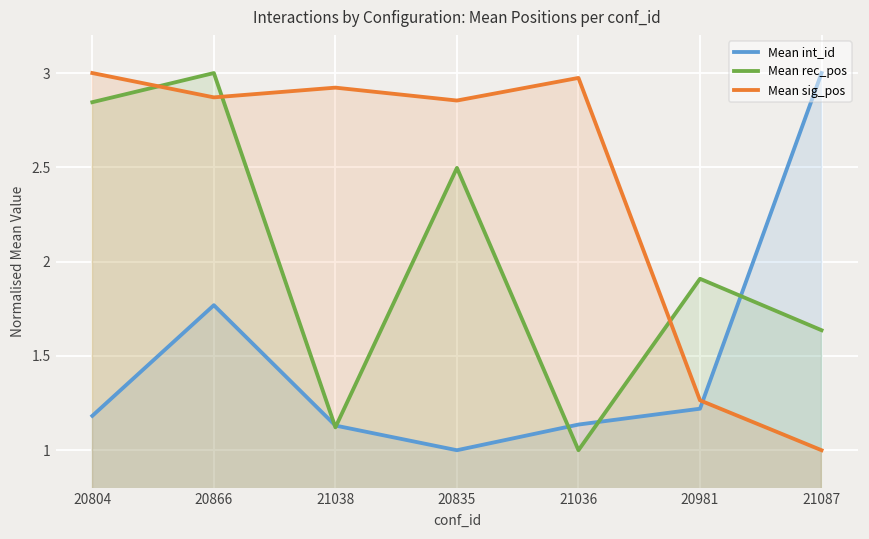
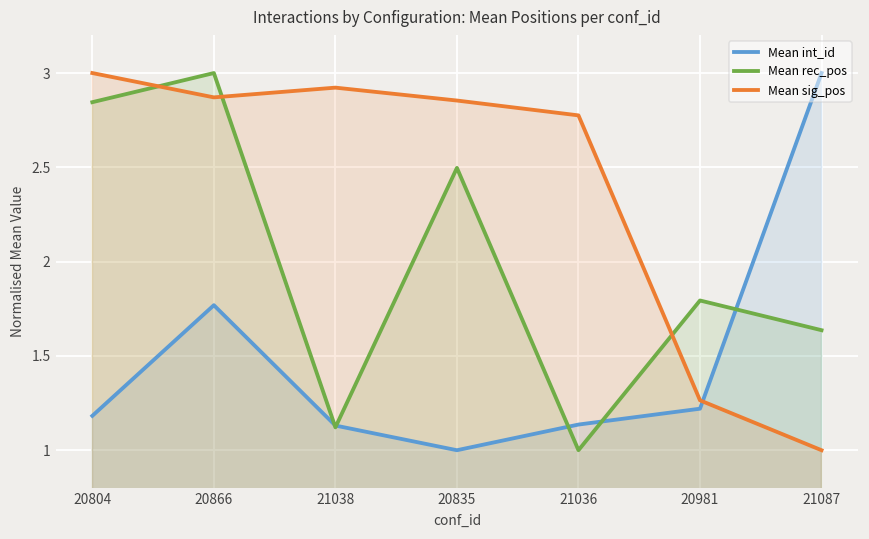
  {
    "Mean int_id": {
      "20804": 1.18,
      "20866": 1.77,
      "20835": 1.00,
      "21036": 1.14,
      "20981": 1.22
    },
    "Mean rec_pos": {
      "20804": 2.85,
      "20866": 3.00,
      "20835": 2.50,
      "21036": 1.00,
-     "20981": 1.91,
+     "20981": 1.79,
      "21087": 1.64
    },
    "Mean sig_pos": {
      "20804": 3.00,
      "20866": 2.87,
      "21038": 2.92,
      "20835": 2.85,
-     "21036": 2.97,
+     "21036": 2.78,
      "20981": 1.26,
      "21087": 1.00
    }
  }
